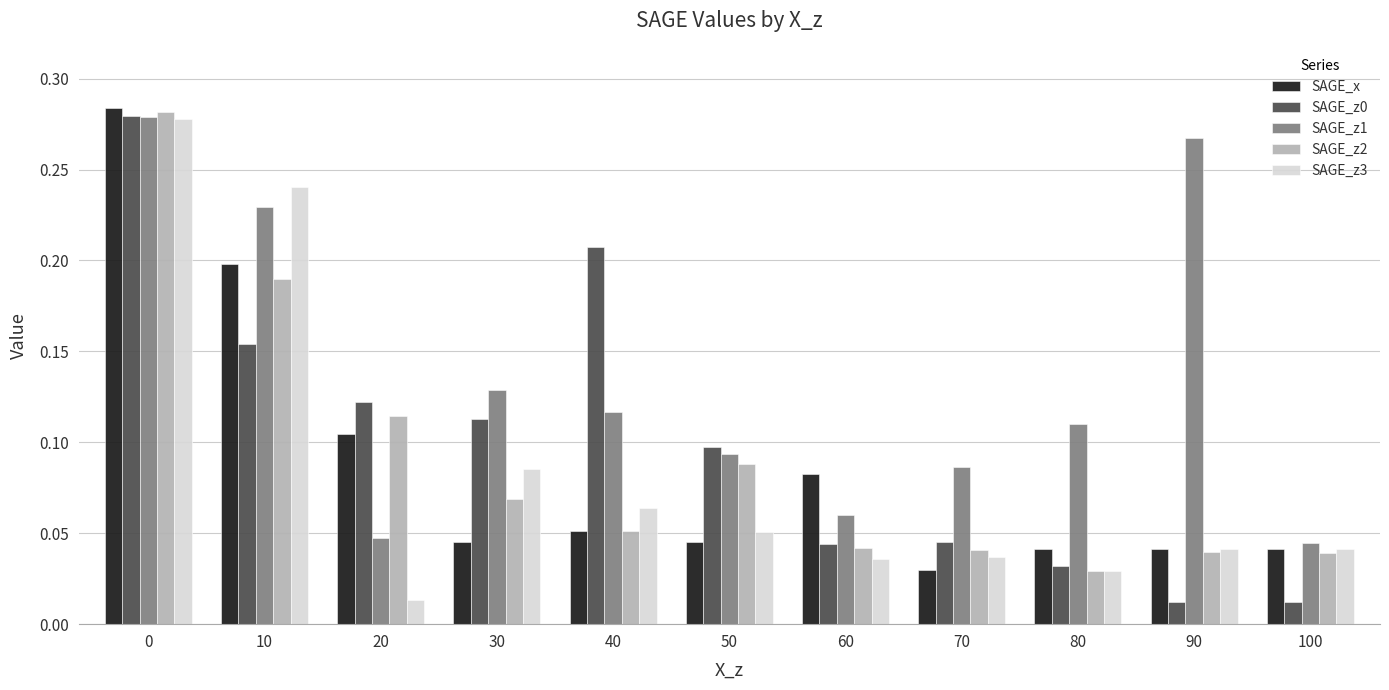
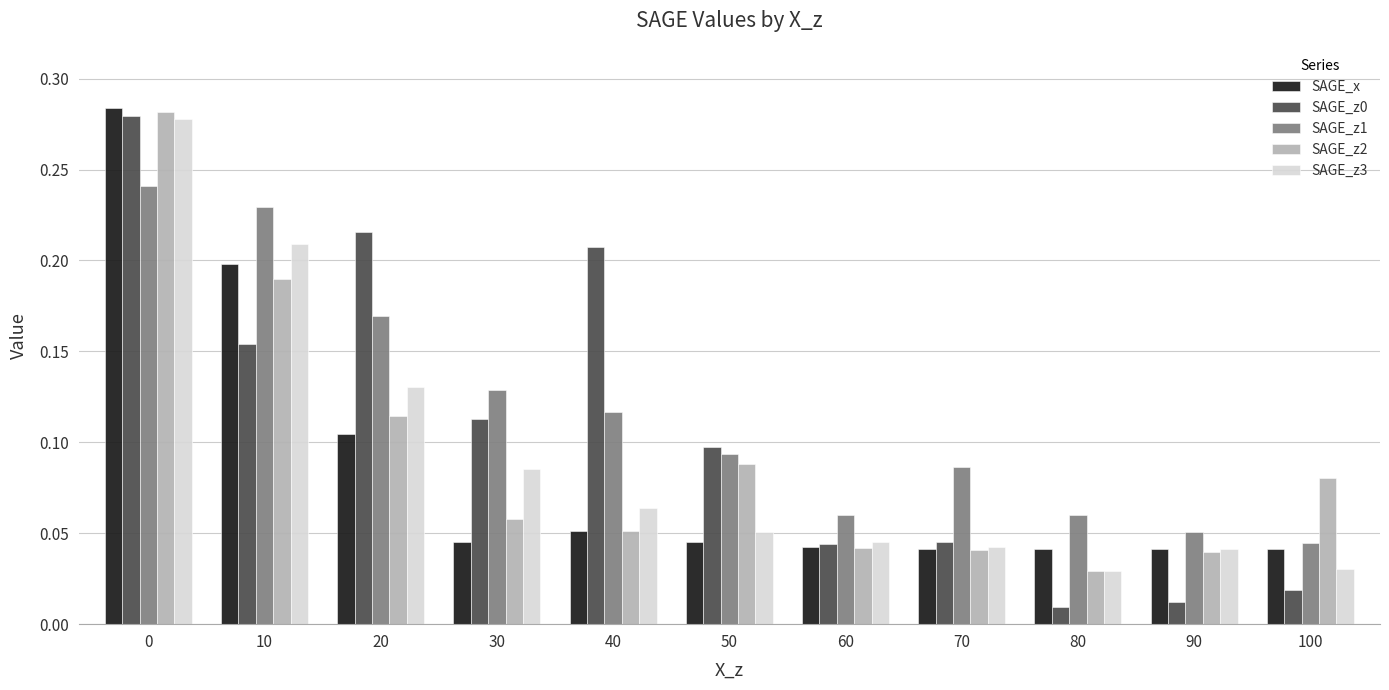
  {
    "SAGE_x": {
      "0": 0.284,
      "10": 0.198,
      "20": 0.104,
      "30": 0.045,
      "40": 0.051,
      "50": 0.045,
-     "60": 0.083,
-     "70": 0.030,
+     "60": 0.043,
+     "70": 0.042,
      "80": 0.041,
      "90": 0.041,
      "100": 0.041
    },
    "SAGE_z0": {
      "0": 0.279,
      "10": 0.154,
-     "20": 0.122,
+     "20": 0.215,
      "30": 0.113,
      "40": 0.208,
      "50": 0.098,
      "60": 0.044,
      "70": 0.045,
-     "80": 0.032,
+     "80": 0.010,
      "90": 0.012,
-     "100": 0.012
+     "100": 0.019
    },
    "SAGE_z1": {
-     "0": 0.279,
+     "0": 0.241,
      "10": 0.229,
-     "20": 0.047,
+     "20": 0.169,
      "30": 0.128,
      "40": 0.117,
      "50": 0.094,
      "60": 0.060,
      "70": 0.087,
-     "80": 0.110,
-     "90": 0.267,
+     "80": 0.060,
+     "90": 0.051,
      "100": 0.045
    },
    "SAGE_z2": {
      "0": 0.282,
      "10": 0.190,
      "20": 0.114,
-     "30": 0.069,
+     "30": 0.058,
      "40": 0.051,
      "50": 0.088,
      "60": 0.042,
      "70": 0.041,
      "80": 0.029,
      "90": 0.040,
-     "100": 0.039
+     "100": 0.081
    },
    "SAGE_z3": {
      "0": 0.278,
-     "10": 0.240,
-     "20": 0.013,
+     "10": 0.209,
+     "20": 0.131,
      "30": 0.085,
      "40": 0.064,
      "50": 0.051,
-     "60": 0.036,
-     "70": 0.037,
+     "60": 0.045,
+     "70": 0.042,
      "80": 0.029,
      "90": 0.041,
-     "100": 0.041
+     "100": 0.030
    }
  }
